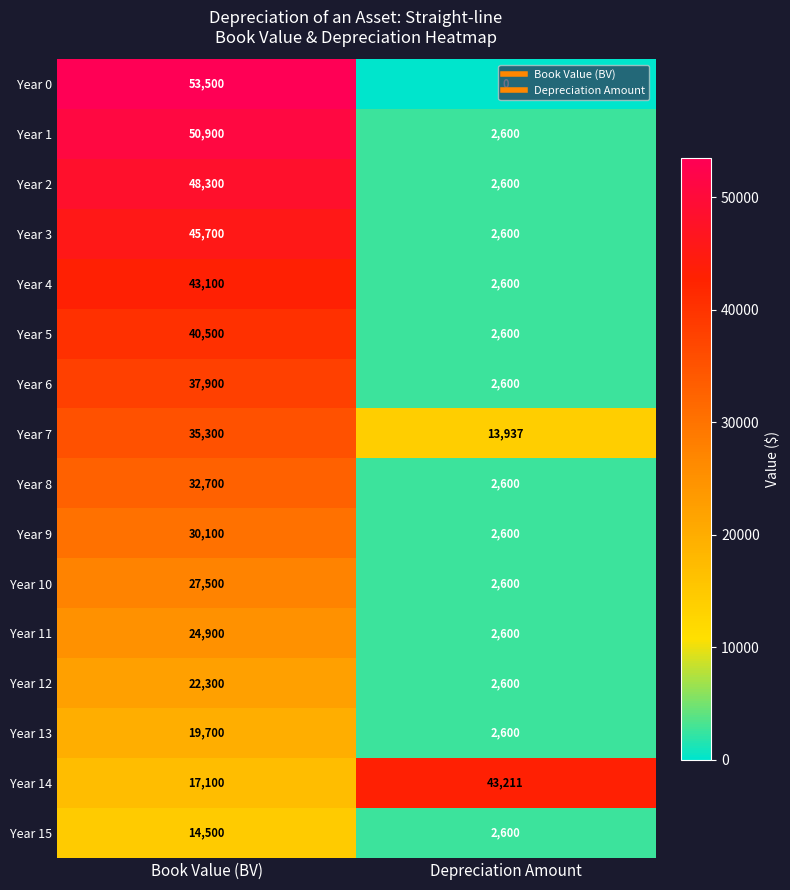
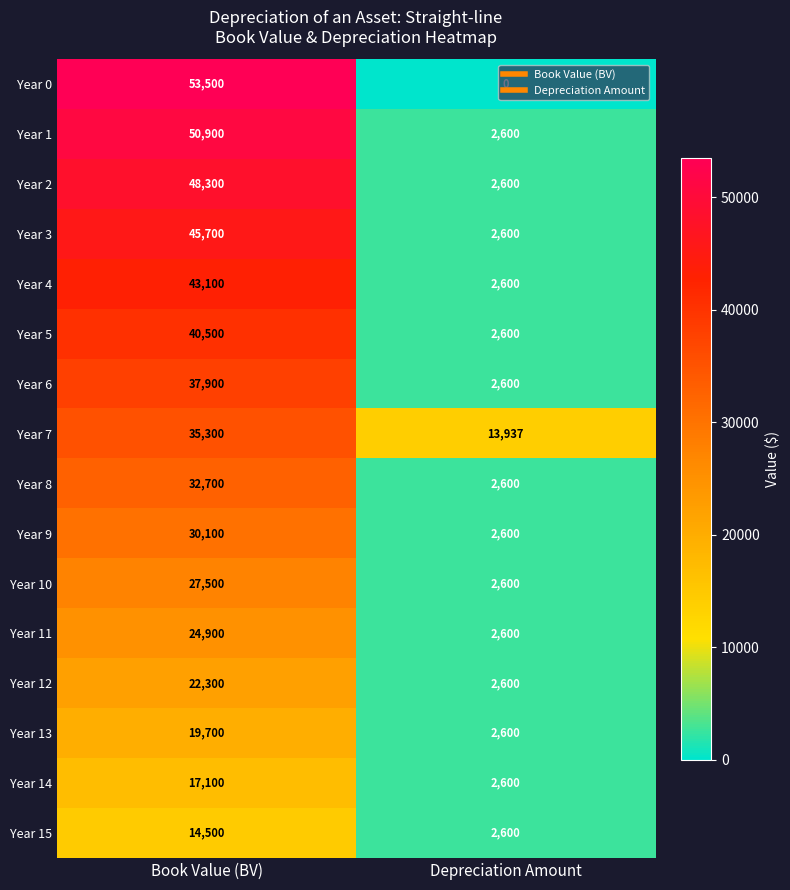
  {
    "Year 0": {
      "Book Value (BV)": "53,500"
    },
    "Year 1": {
      "Book Value (BV)": "50,900",
      "Depreciation Amount": "2,600"
    },
    "Year 2": {
      "Book Value (BV)": "48,300",
      "Depreciation Amount": "2,600"
    },
    "Year 3": {
      "Book Value (BV)": "45,700",
      "Depreciation Amount": "2,600"
    },
    "Year 4": {
      "Book Value (BV)": "43,100",
      "Depreciation Amount": "2,600"
    },
    "Year 5": {
      "Book Value (BV)": "40,500",
      "Depreciation Amount": "2,600"
    },
    "Year 6": {
      "Book Value (BV)": "37,900",
      "Depreciation Amount": "2,600"
    },
    "Year 7": {
      "Book Value (BV)": "35,300",
      "Depreciation Amount": "13,937"
    },
    "Year 8": {
      "Book Value (BV)": "32,700",
      "Depreciation Amount": "2,600"
    },
    "Year 9": {
      "Book Value (BV)": "30,100",
      "Depreciation Amount": "2,600"
    },
    "Year 10": {
      "Book Value (BV)": "27,500",
      "Depreciation Amount": "2,600"
    },
    "Year 11": {
      "Book Value (BV)": "24,900",
      "Depreciation Amount": "2,600"
    },
    "Year 12": {
      "Book Value (BV)": "22,300",
      "Depreciation Amount": "2,600"
    },
    "Year 13": {
      "Book Value (BV)": "19,700",
      "Depreciation Amount": "2,600"
    },
    "Year 14": {
      "Book Value (BV)": "17,100",
-     "Depreciation Amount": "43,211"
+     "Depreciation Amount": "2,600"
    },
    "Year 15": {
      "Book Value (BV)": "14,500",
      "Depreciation Amount": "2,600"
    }
  }
